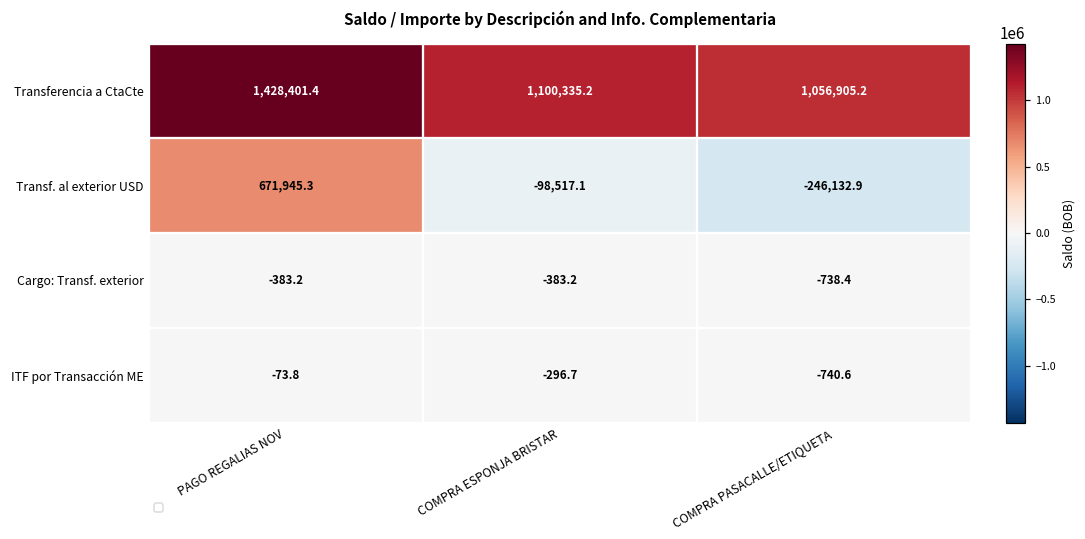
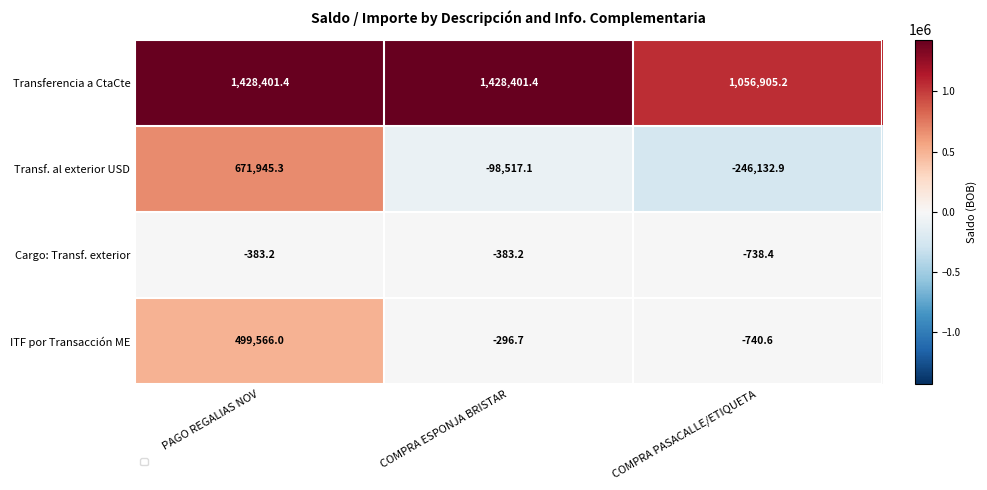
  {
    "Transferencia a CtaCte": {
      "PAGO REGALIAS NOV": "1,428,401.4",
-     "COMPRA ESPONJA BRISTAR": "1,100,335.2",
+     "COMPRA ESPONJA BRISTAR": "1,428,401.4",
      "COMPRA PASACALLE/ETIQUETA": "1,056,905.2"
    },
    "Transf. al exterior USD": {
      "PAGO REGALIAS NOV": "671,945.3",
      "COMPRA ESPONJA BRISTAR": "-98,517.1",
      "COMPRA PASACALLE/ETIQUETA": "-246,132.9"
    },
    "Cargo: Transf. exterior": {
      "PAGO REGALIAS NOV": "-383.2",
      "COMPRA ESPONJA BRISTAR": "-383.2",
      "COMPRA PASACALLE/ETIQUETA": "-738.4"
    },
    "ITF por Transacción ME": {
-     "PAGO REGALIAS NOV": "-73.8",
+     "PAGO REGALIAS NOV": "499,566.0",
      "COMPRA ESPONJA BRISTAR": "-296.7",
      "COMPRA PASACALLE/ETIQUETA": "-740.6"
    }
  }
